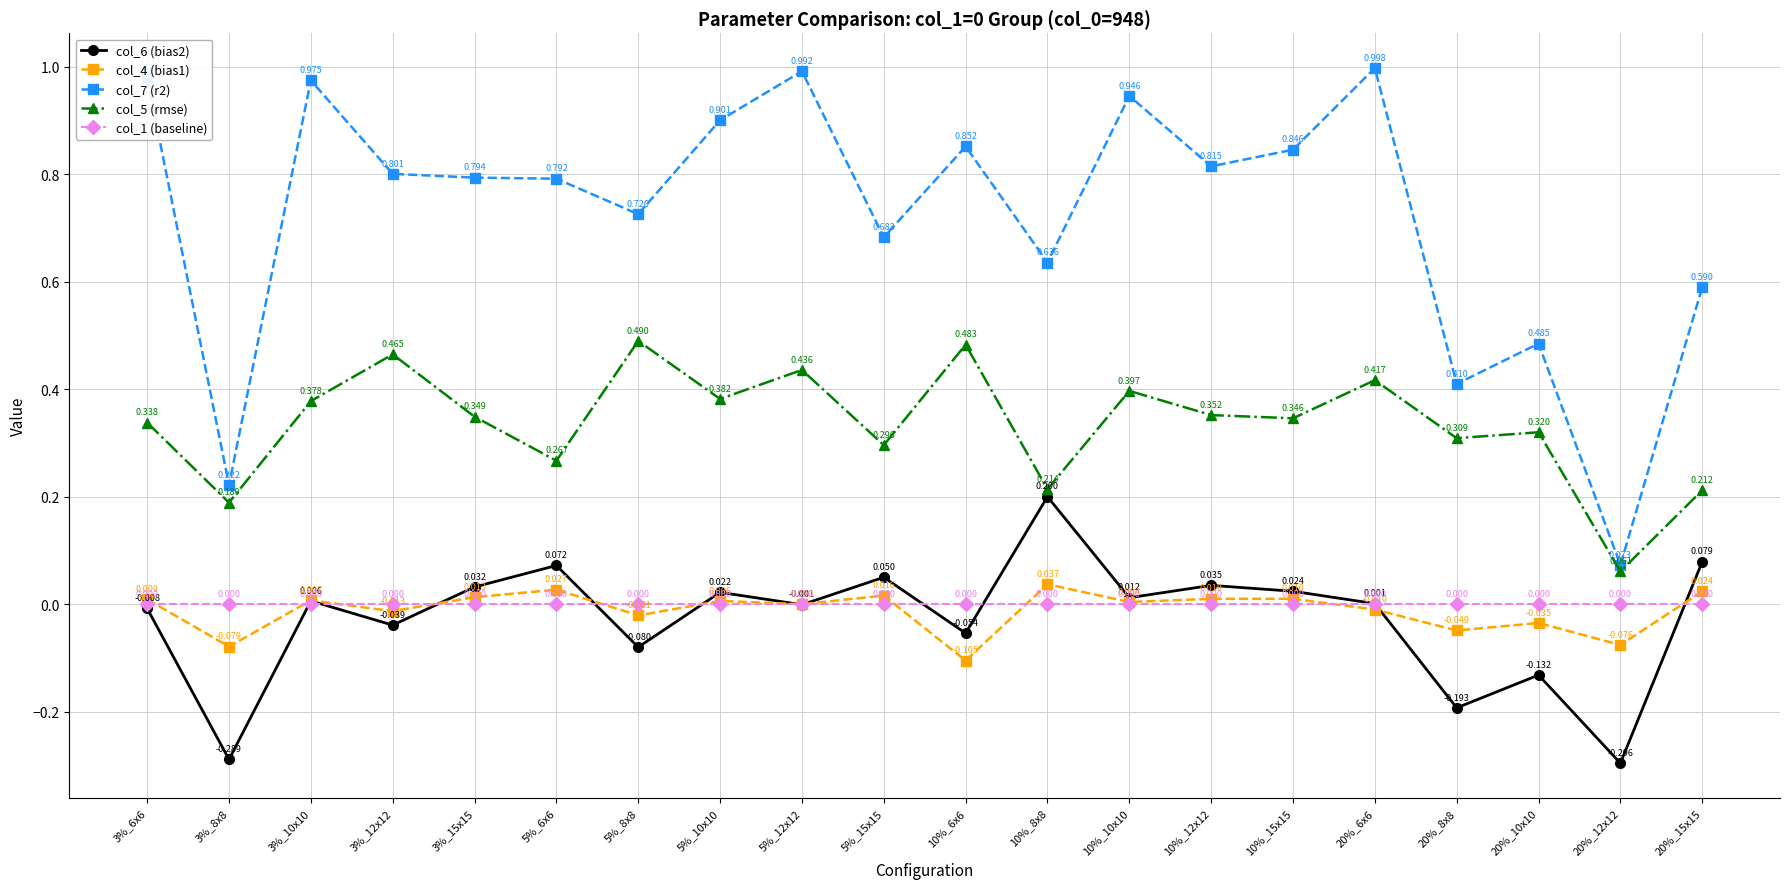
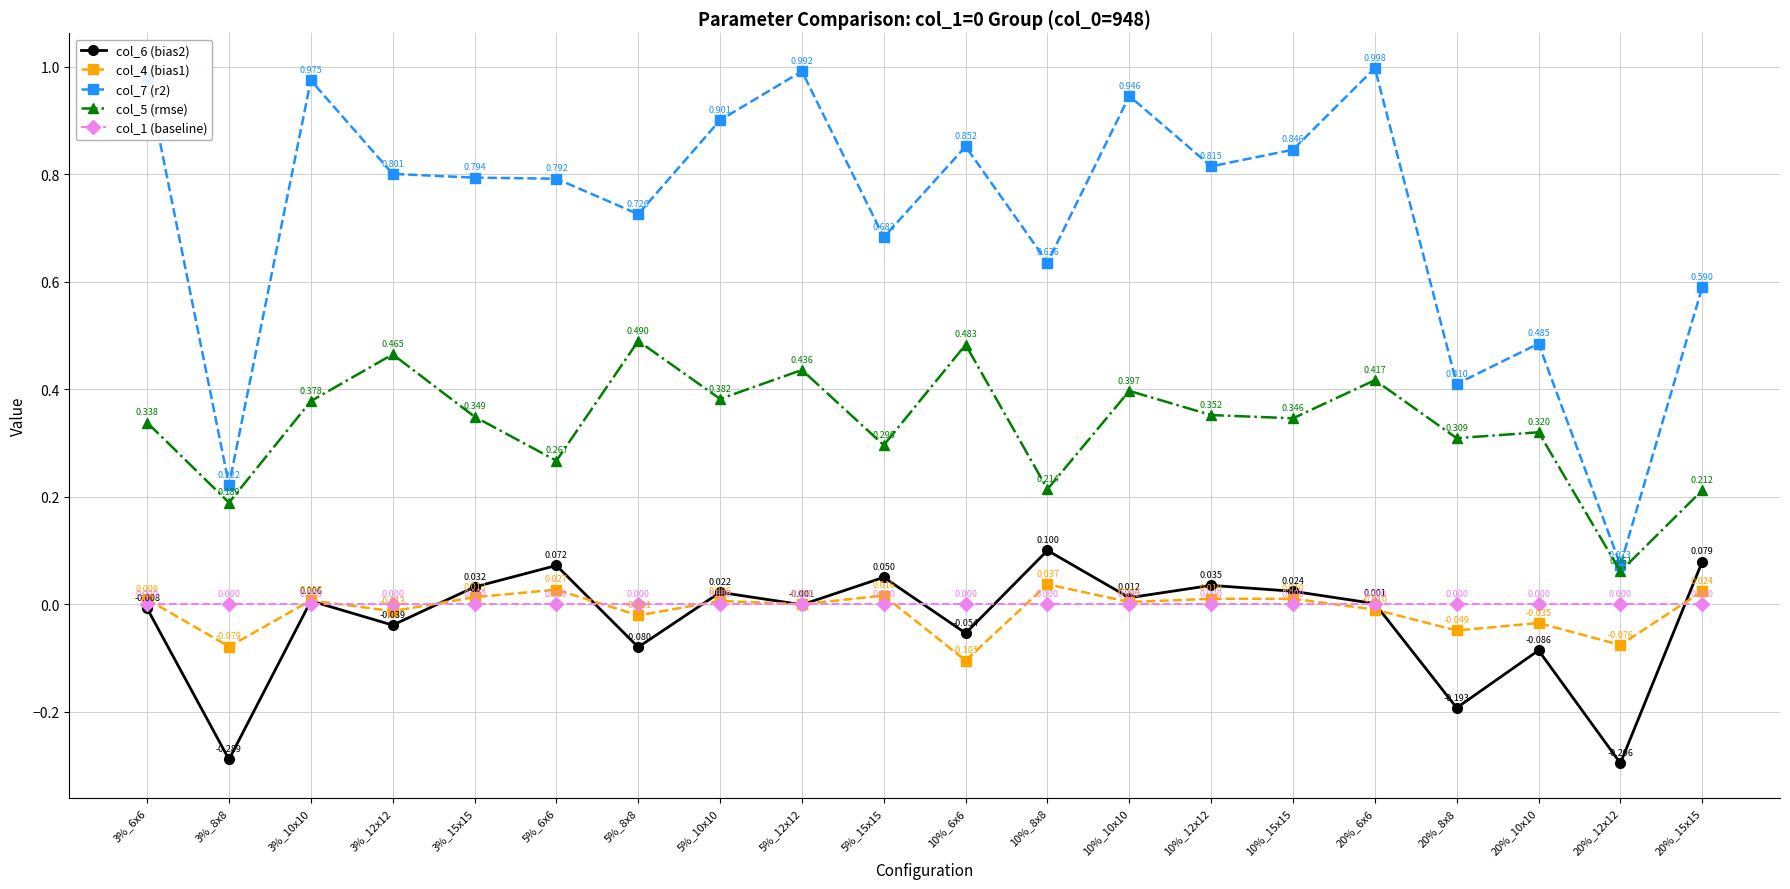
  {
    "col_6 (bias2)": {
      "3%_8x8": -0.289,
      "3%_15x15": 0.032,
      "5%_6x6": 0.072,
      "5%_8x8": -0.080,
      "5%_10x10": 0.022,
      "5%_15x15": 0.050,
      "10%_6x6": -0.054,
-     "10%_8x8": 0.200,
+     "10%_8x8": 0.100,
      "10%_12x12": 0.035,
      "20%_8x8": -0.193,
-     "20%_10x10": -0.132,
+     "20%_10x10": -0.086,
      "20%_12x12": -0.296,
      "20%_15x15": 0.079
    },
    "col_4 (bias1)": {
      "3%_8x8": -0.079,
      "5%_6x6": 0.027,
      "5%_15x15": 0.016,
      "10%_6x6": -0.105,
      "10%_8x8": 0.037,
      "20%_8x8": -0.049,
      "20%_10x10": -0.035,
      "20%_12x12": -0.076,
      "20%_15x15": 0.024
    },
    "col_7 (r2)": {
      "3%_8x8": 0.222,
      "3%_10x10": 0.975,
      "3%_12x12": 0.801,
      "3%_15x15": 0.794,
      "5%_6x6": 0.792,
      "5%_8x8": 0.726,
      "5%_10x10": 0.901,
      "5%_12x12": 0.992,
      "5%_15x15": 0.683,
      "10%_6x6": 0.852,
      "10%_8x8": 0.636,
      "10%_10x10": 0.946,
      "10%_12x12": 0.815,
      "10%_15x15": 0.846,
      "20%_6x6": 0.998,
      "20%_8x8": 0.410,
      "20%_10x10": 0.485,
      "20%_15x15": 0.590
    },
    "col_5 (rmse)": {
      "3%_6x6": 0.338,
      "3%_8x8": 0.189,
      "3%_10x10": 0.378,
      "3%_12x12": 0.465,
      "3%_15x15": 0.349,
      "5%_6x6": 0.267,
      "5%_8x8": 0.490,
      "5%_10x10": 0.382,
      "5%_12x12": 0.436,
      "5%_15x15": 0.296,
      "10%_6x6": 0.483,
      "10%_10x10": 0.397,
      "10%_12x12": 0.352,
      "10%_15x15": 0.346,
      "20%_6x6": 0.417,
      "20%_8x8": 0.309,
      "20%_10x10": 0.320,
      "20%_15x15": 0.212
    },
    "col_1 (baseline)": {
      "3%_8x8": 0.000,
      "5%_8x8": 0.000,
      "10%_6x6": 0.000,
      "10%_8x8": 0.000,
      "20%_8x8": 0.000,
      "20%_10x10": 0.000,
      "20%_12x12": 0.000
    }
  }
